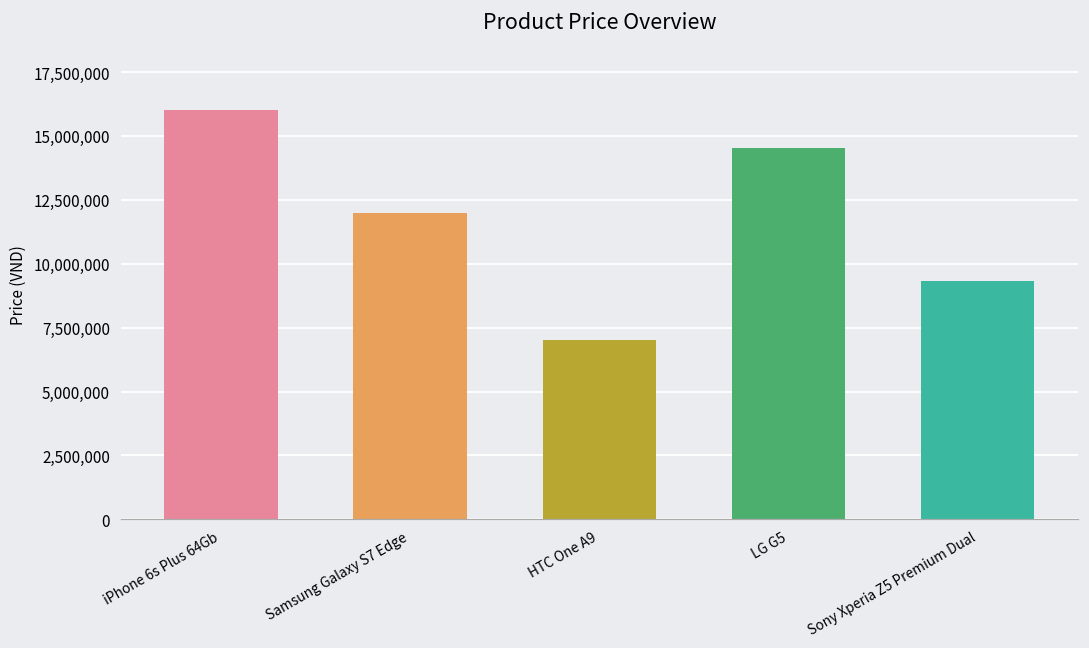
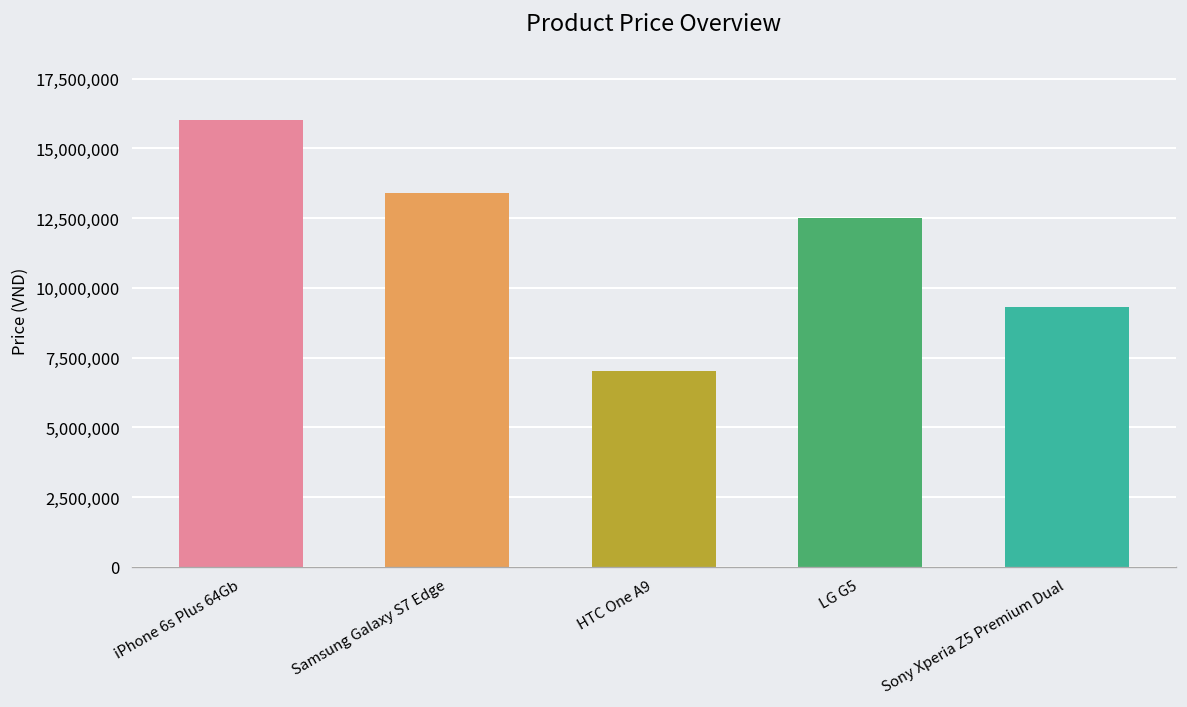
  {
    "iPhone 6s Plus 64Gb": "16,000,000",
-   "Samsung Galaxy S7 Edge": "12,000,000",
+   "Samsung Galaxy S7 Edge": "13,400,000",
    "HTC One A9": "7,000,000",
-   "LG G5": "14,500,000",
+   "LG G5": "12,500,000",
    "Sony Xperia Z5 Premium Dual": "9,300,000"
  }
